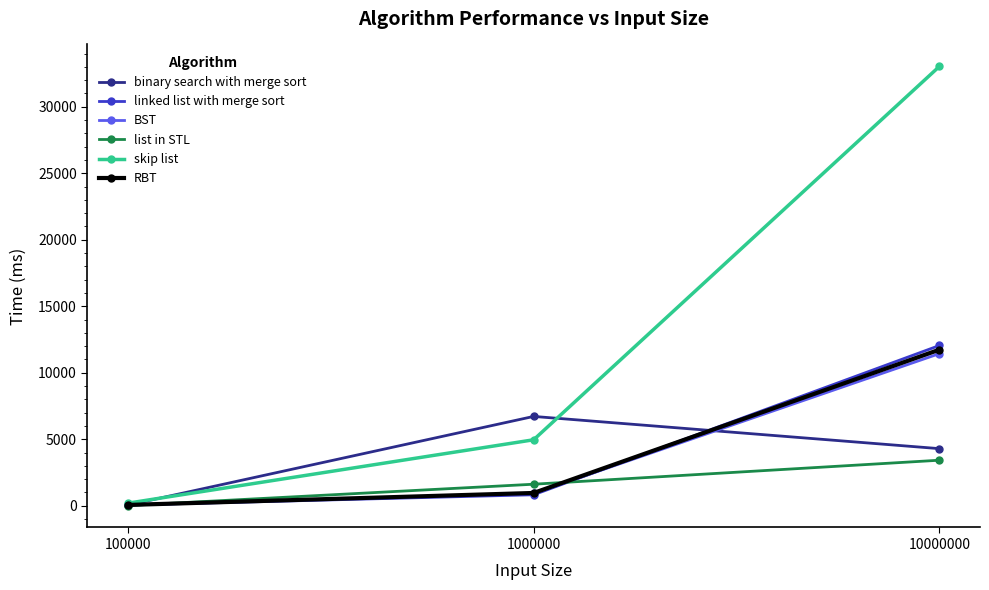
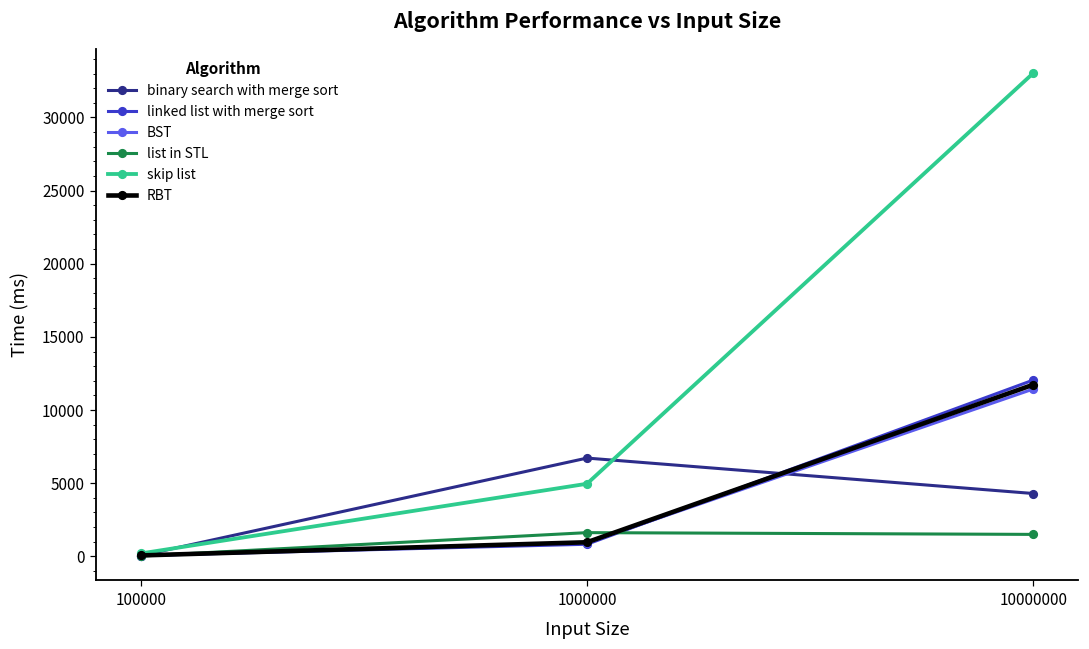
  {
    "binary search with merge sort": {
      "1000000": 6700,
      "10000000": 4300
    },
    "list in STL": {
      "1000000": 1600,
-     "10000000": 3400
+     "10000000": 1500
    },
    "skip list": {
      "1000000": 5000,
      "10000000": 33000
    },
    "RBT": {
      "10000000": 11700
    }
  }
